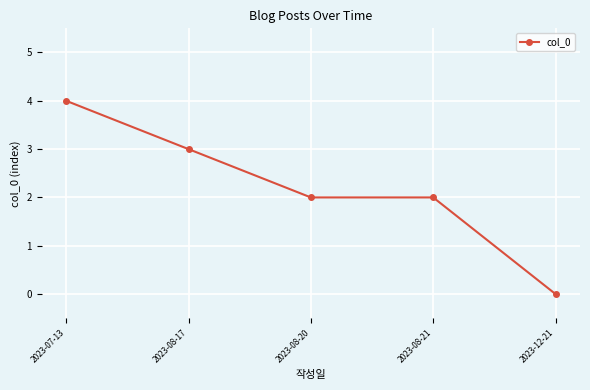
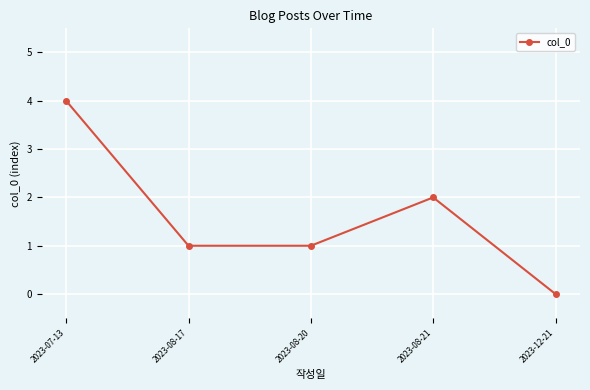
  {
    "2023-07-13": 4,
-   "2023-08-17": 3,
-   "2023-08-20": 2,
+   "2023-08-17": 1,
+   "2023-08-20": 1,
    "2023-08-21": 2,
    "2023-12-21": 0
  }
